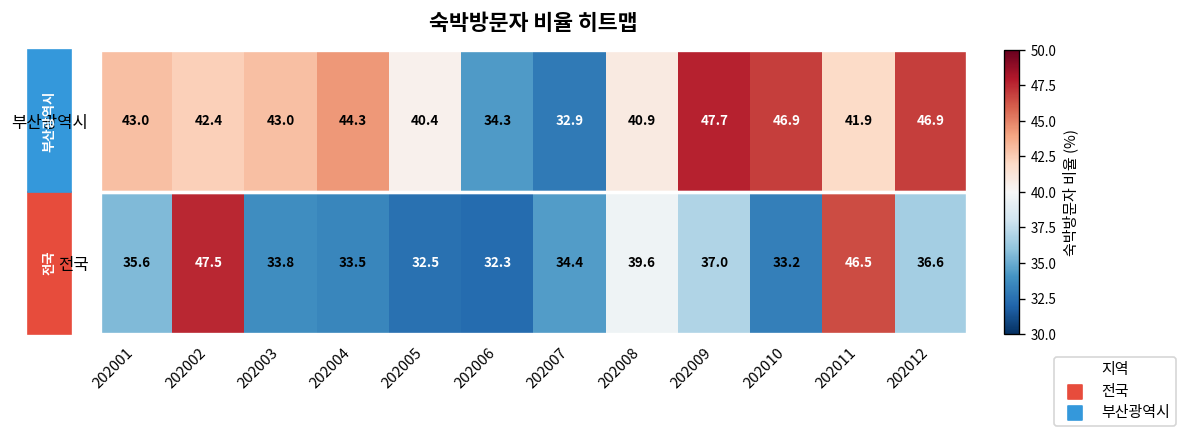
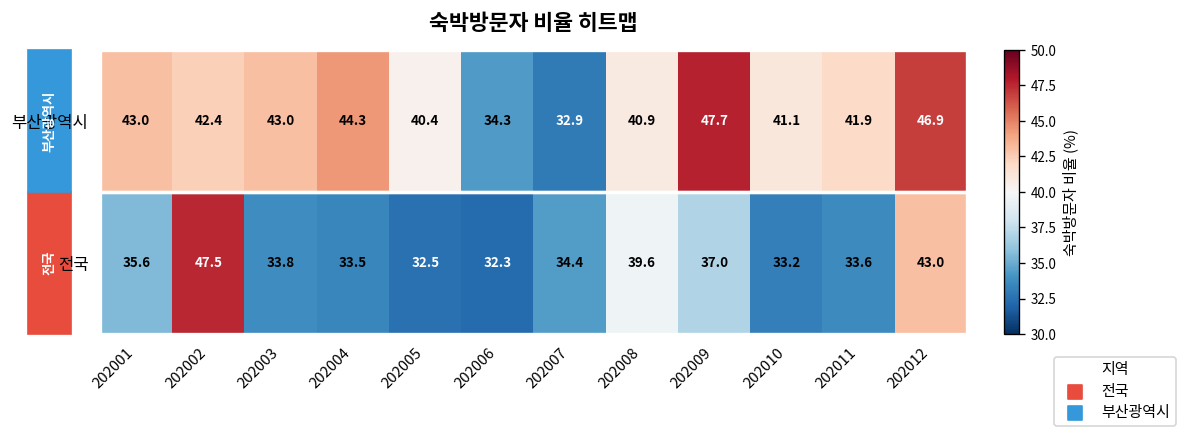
  {
    "부산광역시": {
      "202001": 43.0,
      "202002": 42.4,
      "202003": 43.0,
      "202004": 44.3,
      "202005": 40.4,
      "202006": 34.3,
      "202007": 32.9,
      "202008": 40.9,
      "202009": 47.7,
-     "202010": 46.9,
+     "202010": 41.1,
      "202011": 41.9,
      "202012": 46.9
    },
    "전국": {
      "202001": 35.6,
      "202002": 47.5,
      "202003": 33.8,
      "202004": 33.5,
      "202005": 32.5,
      "202006": 32.3,
      "202007": 34.4,
      "202008": 39.6,
      "202009": 37.0,
      "202010": 33.2,
-     "202011": 46.5,
-     "202012": 36.6
+     "202011": 33.6,
+     "202012": 43.0
    }
  }
